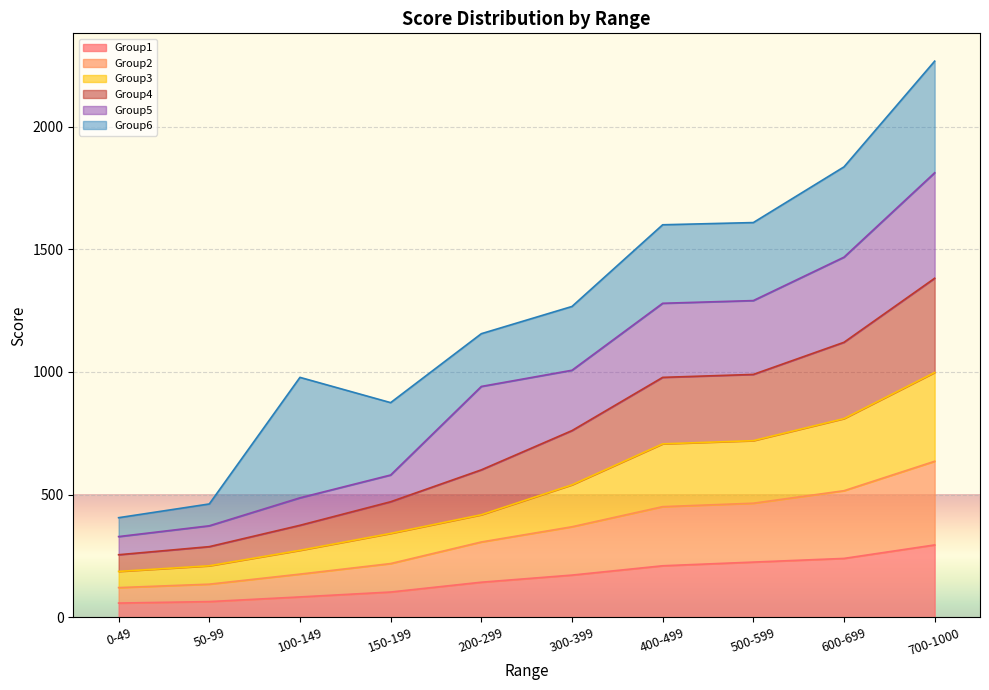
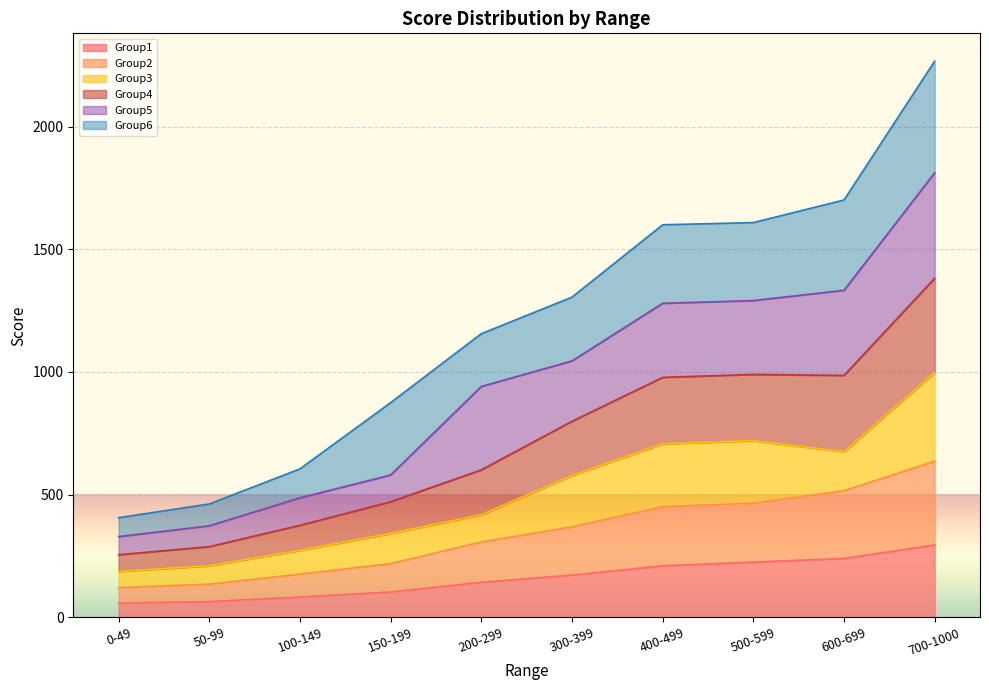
  {
    "Group3": {
      "0-49": 70,
      "50-99": 80,
      "100-149": 100,
      "150-199": 120,
      "200-299": 110,
-     "300-399": 170,
+     "300-399": 210,
      "400-499": 260,
      "500-599": 260,
-     "600-699": 290,
+     "600-699": 160,
      "700-1000": 360
    },
    "Group5": {
      "0-49": 70,
      "50-99": 90,
      "100-149": 110,
      "150-199": 110,
      "200-299": 340,
      "300-399": 250,
      "400-499": 300,
      "500-599": 300,
      "600-699": 350,
      "700-1000": 430
    },
    "Group6": {
      "0-49": 80,
      "50-99": 90,
-     "100-149": 490,
+     "100-149": 120,
      "150-199": 300,
      "200-299": 220,
      "300-399": 260,
      "400-499": 320,
      "500-599": 320,
      "600-699": 370,
      "700-1000": 460
    }
  }
